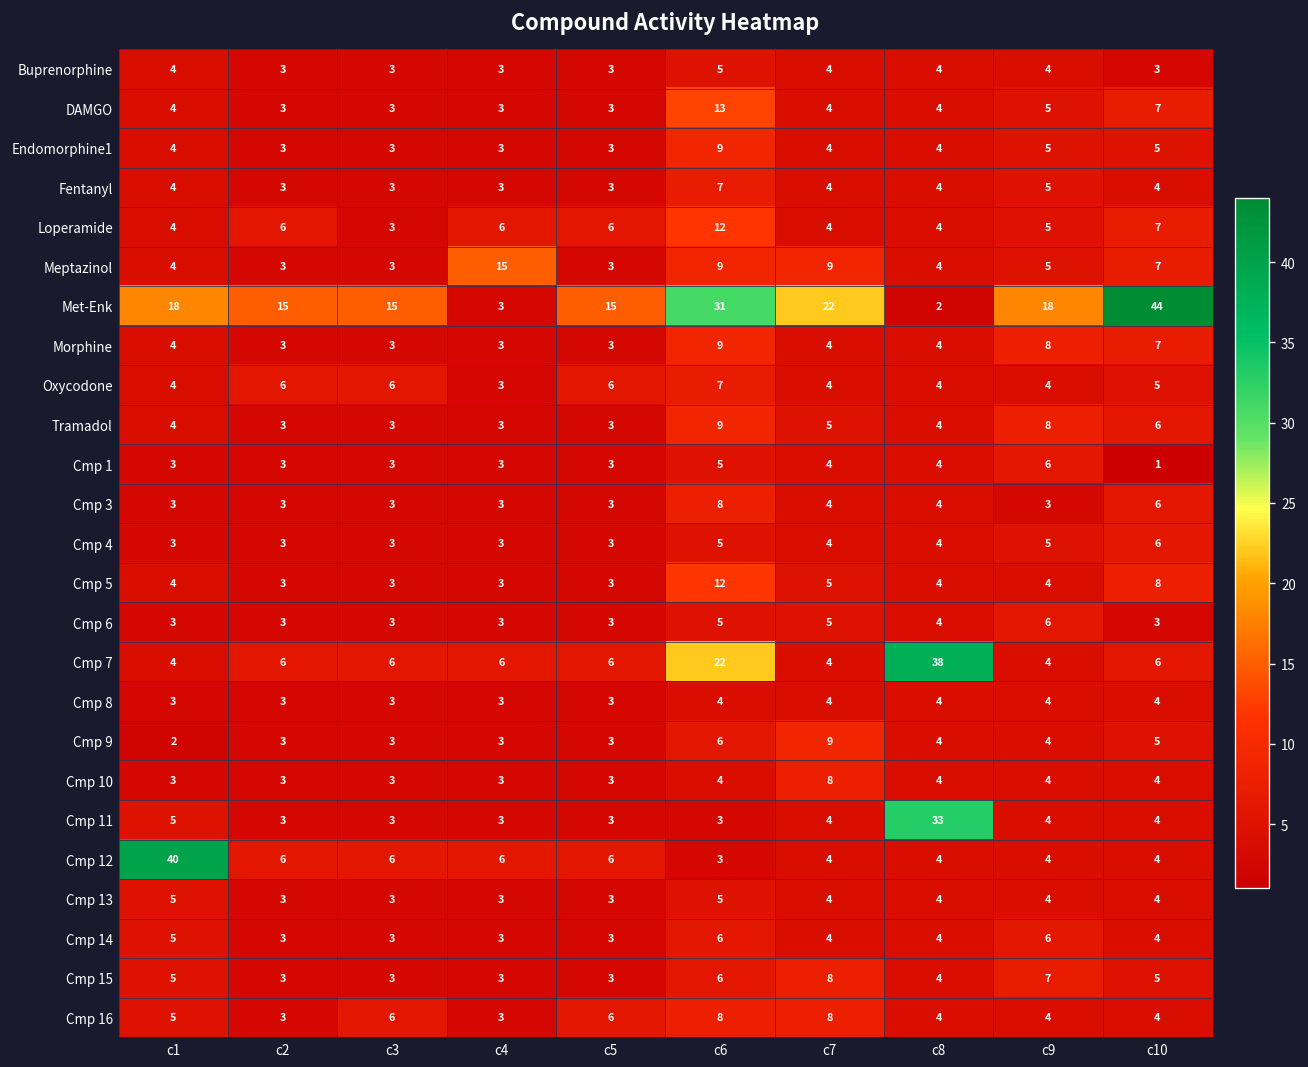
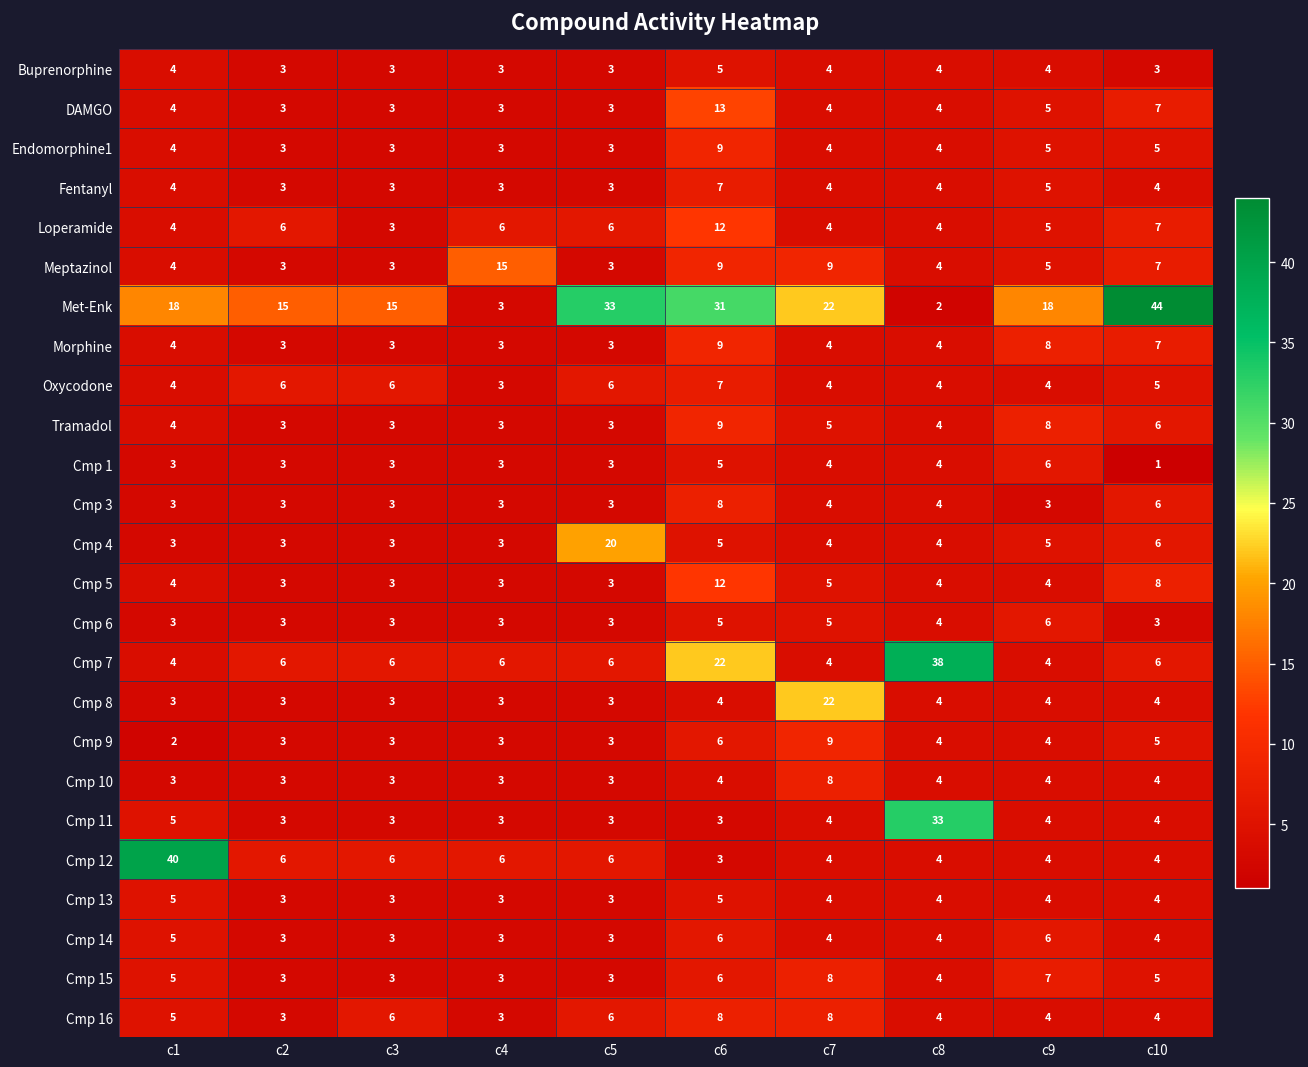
  {
    "Met-Enk": {
      "c1": 18,
      "c2": 15,
      "c3": 15,
      "c4": 3,
-     "c5": 15,
+     "c5": 33,
      "c6": 31,
      "c7": 22,
      "c8": 2,
      "c9": 18,
      "c10": 44
    },
    "Cmp 4": {
      "c1": 3,
      "c2": 3,
      "c3": 3,
      "c4": 3,
-     "c5": 3,
+     "c5": 20,
      "c6": 5,
      "c7": 4,
      "c8": 4,
      "c9": 5,
      "c10": 6
    },
    "Cmp 8": {
      "c1": 3,
      "c2": 3,
      "c3": 3,
      "c4": 3,
      "c5": 3,
      "c6": 4,
-     "c7": 4,
+     "c7": 22,
      "c8": 4,
      "c9": 4,
      "c10": 4
    }
  }
